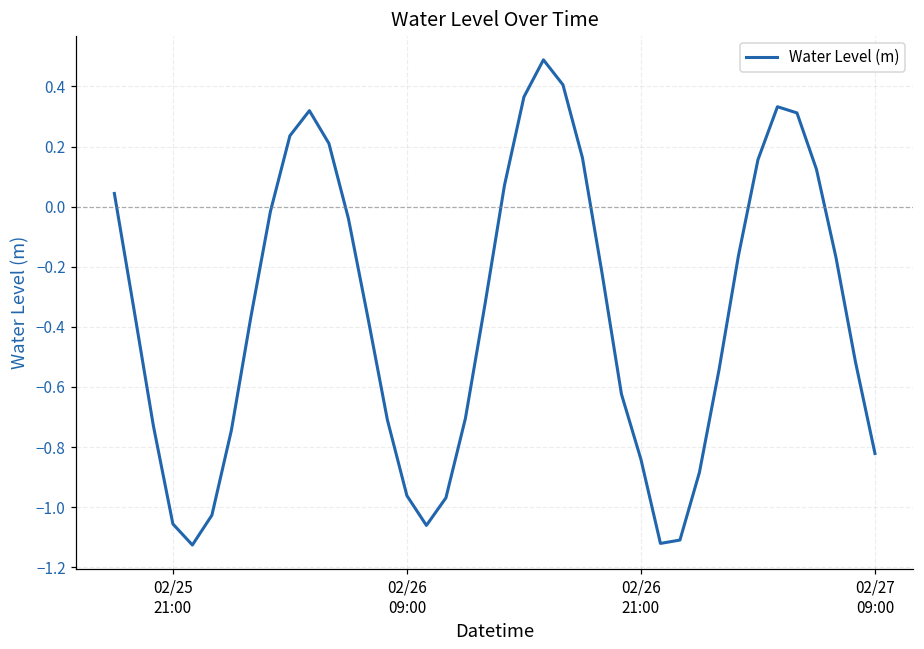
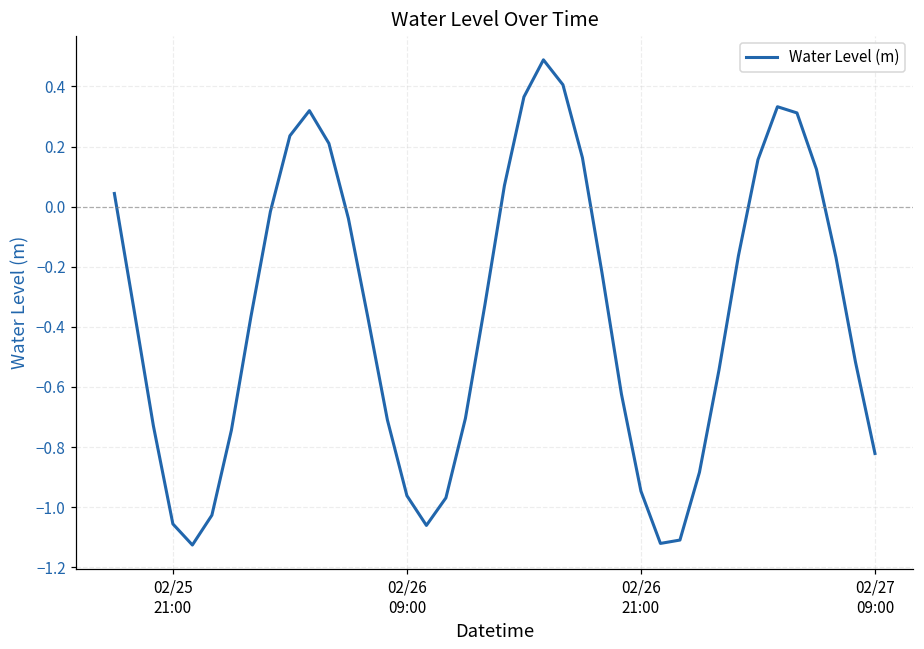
  {
    "02/25 21:00": -1.06,
    "02/26 09:00": -0.96,
-   "02/26 21:00": -0.84,
+   "02/26 21:00": -0.95,
    "02/27 09:00": -0.82
  }
